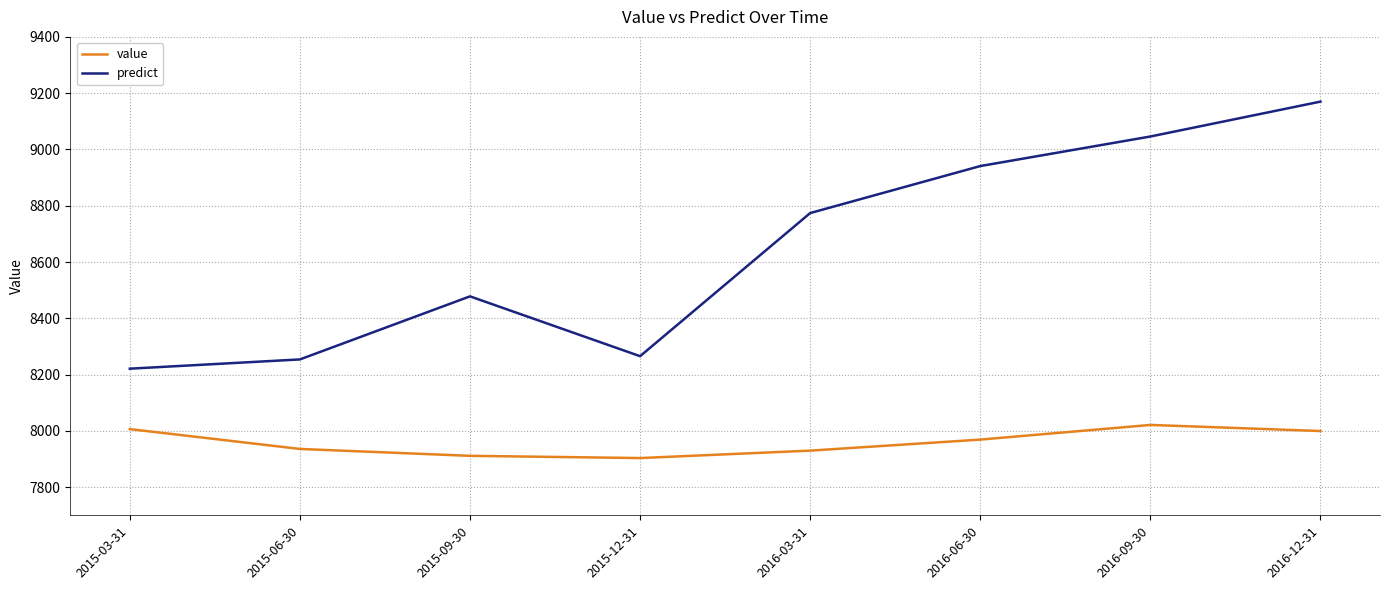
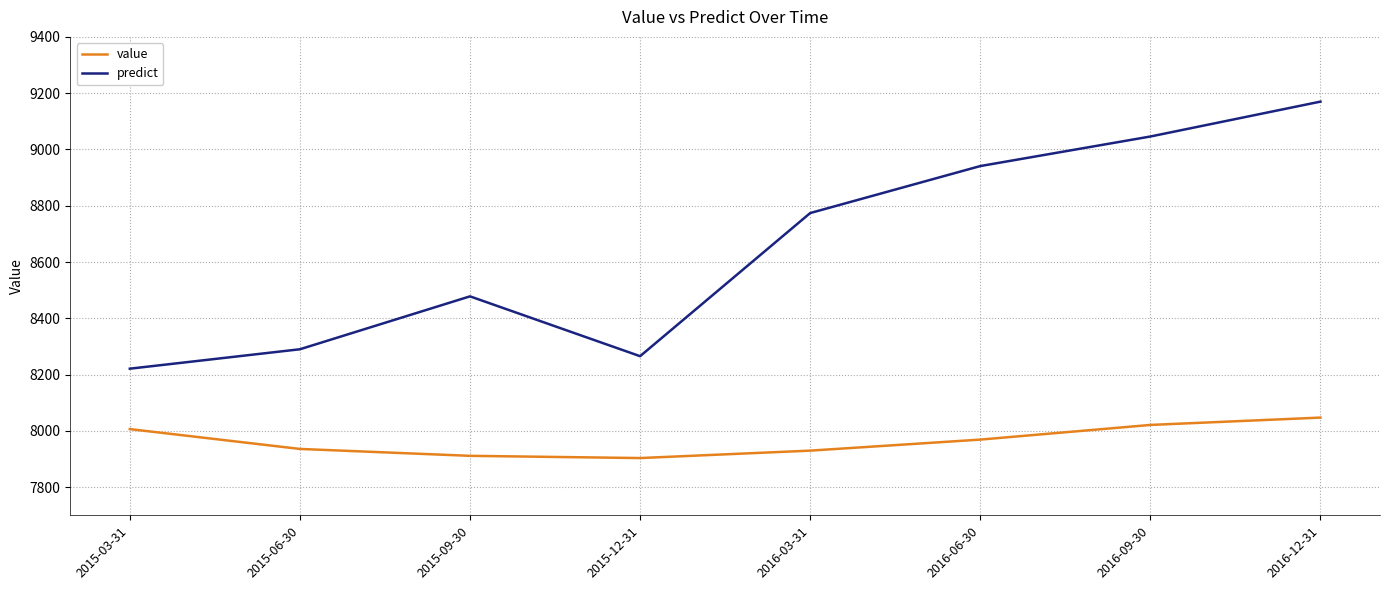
  {
    "value": {
      "2015-03-31": 8010,
      "2015-06-30": 7940,
      "2015-09-30": 7910,
      "2015-12-31": 7900,
      "2016-03-31": 7930,
      "2016-06-30": 7970,
      "2016-09-30": 8020,
-     "2016-12-31": 8000
+     "2016-12-31": 8050
    },
    "predict": {
      "2015-03-31": 8220,
-     "2015-06-30": 8250,
+     "2015-06-30": 8290,
      "2015-09-30": 8480,
      "2015-12-31": 8270,
      "2016-03-31": 8770,
      "2016-06-30": 8940,
      "2016-09-30": 9050,
      "2016-12-31": 9170
    }
  }
